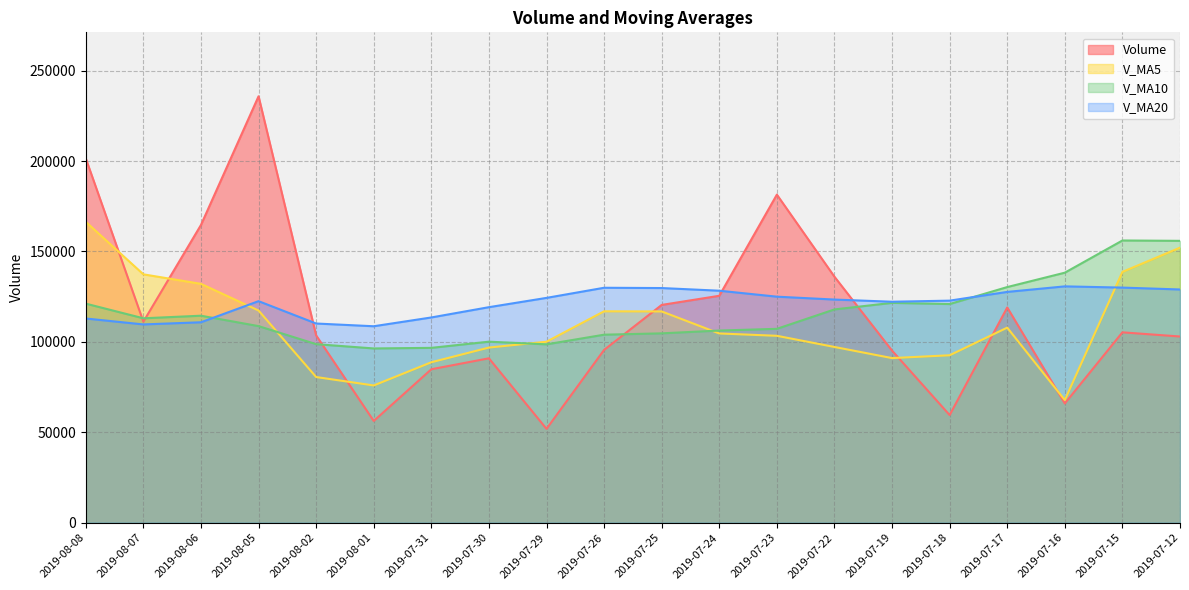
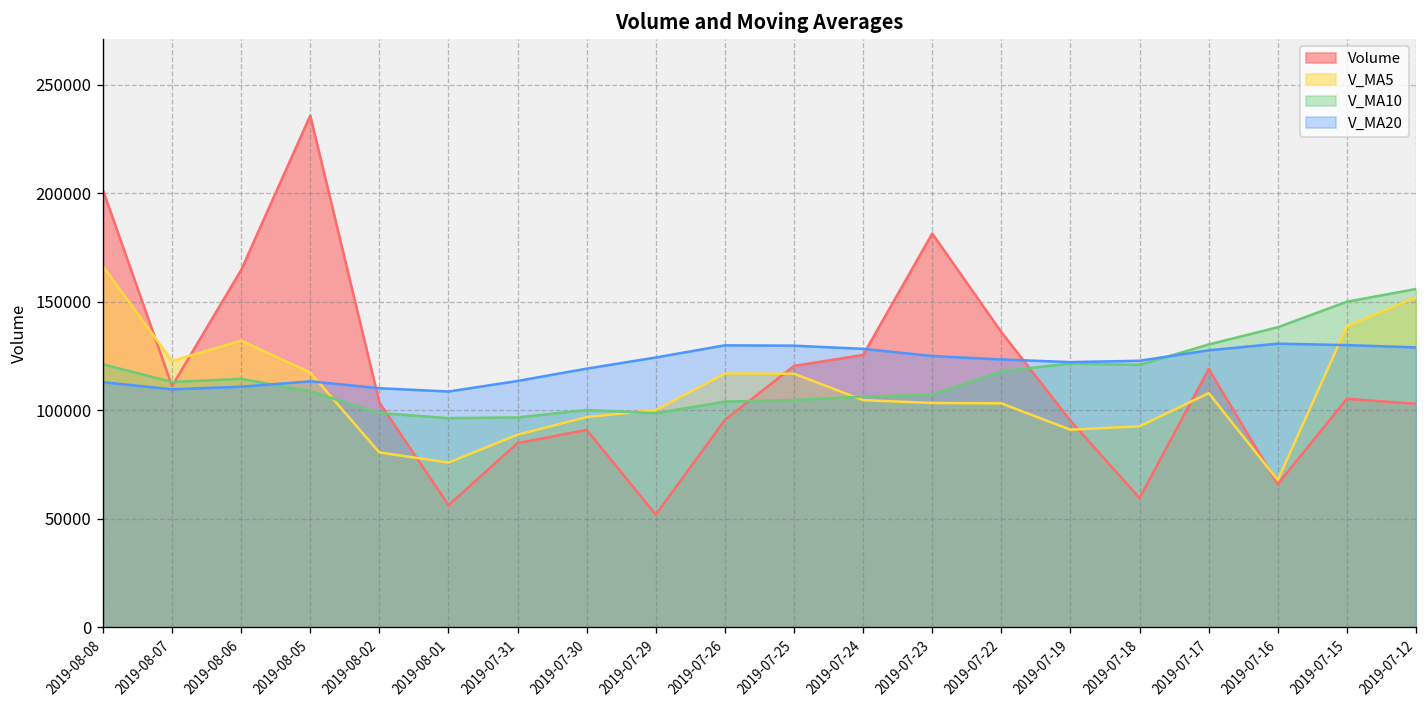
  {
    "Volume": {
      "2019-08-08": 201000,
      "2019-08-07": 111000,
      "2019-08-06": 165000,
      "2019-08-05": 236000,
      "2019-08-02": 104000,
      "2019-08-01": 56000,
      "2019-07-31": 85000,
      "2019-07-30": 91000,
      "2019-07-29": 52000,
      "2019-07-26": 96000,
      "2019-07-25": 120000,
      "2019-07-24": 125000,
      "2019-07-23": 181000,
      "2019-07-22": 136000,
      "2019-07-19": 95000,
      "2019-07-18": 60000,
      "2019-07-17": 119000,
      "2019-07-16": 66000,
      "2019-07-15": 105000,
      "2019-07-12": 103000
    },
    "V_MA5": {
      "2019-08-08": 166000,
-     "2019-08-07": 137000,
+     "2019-08-07": 123000,
      "2019-08-06": 132000,
      "2019-08-05": 117000,
      "2019-08-02": 81000,
      "2019-08-01": 76000,
      "2019-07-31": 89000,
      "2019-07-30": 97000,
      "2019-07-29": 100000,
      "2019-07-26": 117000,
      "2019-07-25": 117000,
      "2019-07-24": 105000,
      "2019-07-23": 103000,
-     "2019-07-22": 97000,
+     "2019-07-22": 103000,
      "2019-07-19": 91000,
      "2019-07-18": 93000,
      "2019-07-17": 108000,
      "2019-07-16": 68000,
      "2019-07-15": 139000,
      "2019-07-12": 152000
    },
    "V_MA10": {
      "2019-08-08": 121000,
      "2019-08-07": 113000,
      "2019-08-06": 114000,
      "2019-08-05": 109000,
      "2019-08-02": 99000,
      "2019-08-01": 96000,
      "2019-07-31": 97000,
      "2019-07-30": 100000,
      "2019-07-29": 99000,
      "2019-07-26": 104000,
      "2019-07-25": 105000,
      "2019-07-24": 106000,
      "2019-07-23": 107000,
      "2019-07-22": 118000,
      "2019-07-18": 121000,
      "2019-07-17": 130000,
      "2019-07-16": 138000,
-     "2019-07-15": 156000,
+     "2019-07-15": 150000,
      "2019-07-12": 156000
    },
    "V_MA20": {
      "2019-08-08": 113000,
      "2019-08-07": 110000,
      "2019-08-06": 111000,
-     "2019-08-05": 123000,
+     "2019-08-05": 113000,
      "2019-08-02": 110000,
      "2019-08-01": 109000,
      "2019-07-31": 114000,
      "2019-07-30": 119000,
      "2019-07-29": 124000,
      "2019-07-26": 130000,
      "2019-07-25": 130000,
      "2019-07-24": 128000,
      "2019-07-23": 125000,
      "2019-07-22": 123000,
      "2019-07-18": 123000,
      "2019-07-17": 128000,
      "2019-07-16": 131000,
      "2019-07-15": 130000,
      "2019-07-12": 129000
    }
  }
